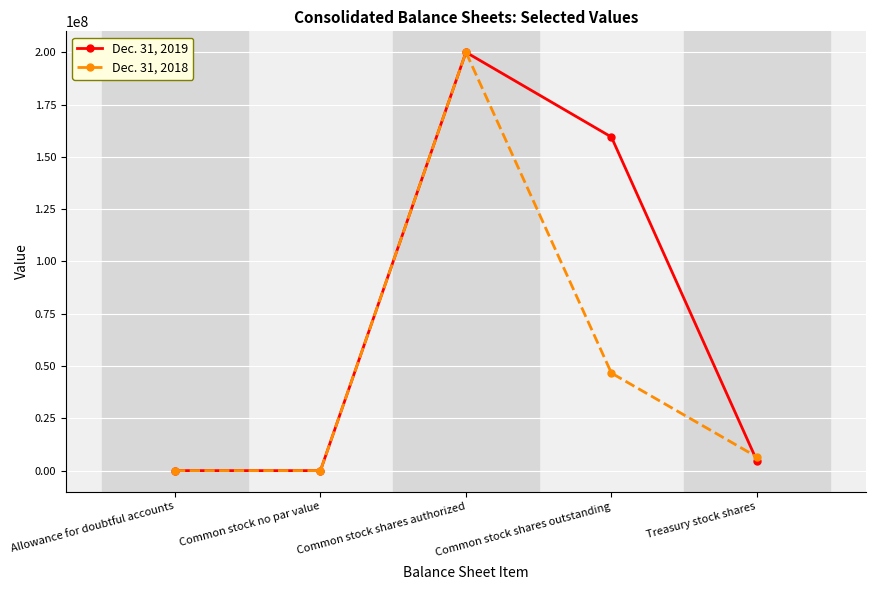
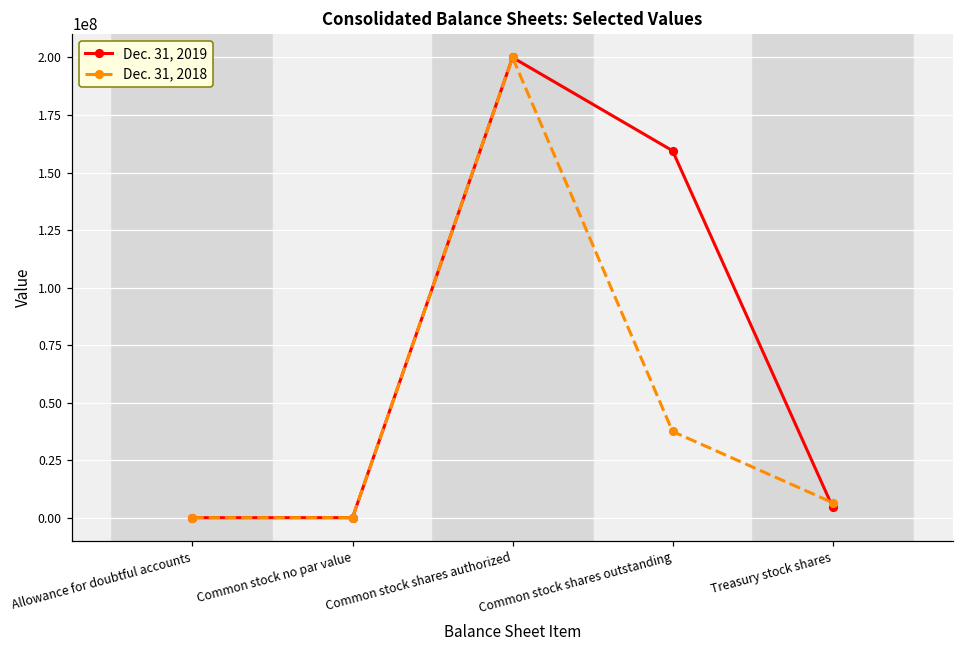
  {
    "Dec. 31, 2019": {
      "Common stock shares outstanding": 159000000,
      "Treasury stock shares": 5000000
    },
    "Dec. 31, 2018": {
-     "Common stock shares outstanding": 47000000,
+     "Common stock shares outstanding": 37000000,
      "Treasury stock shares": 7000000
    }
  }
